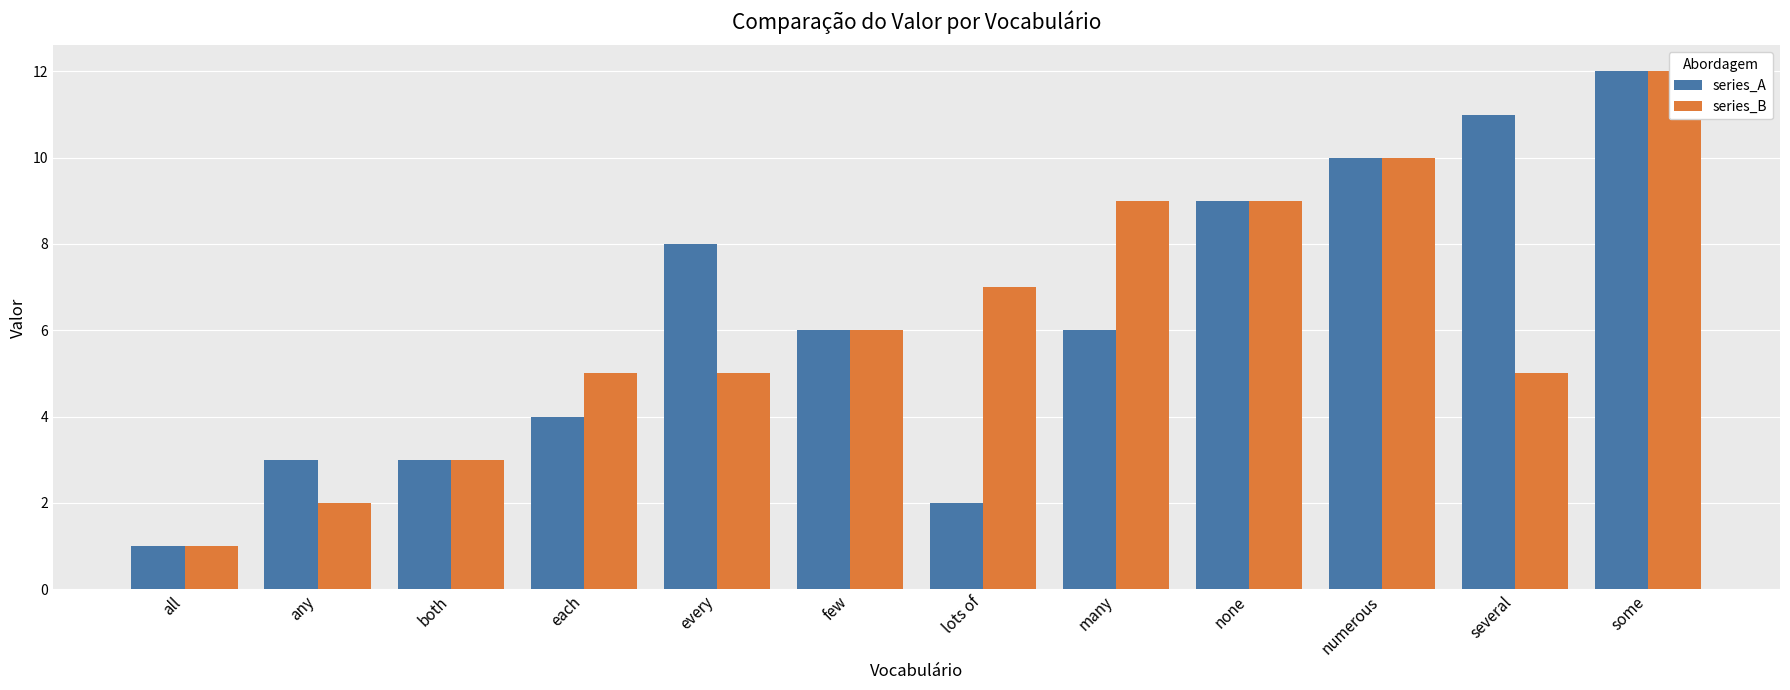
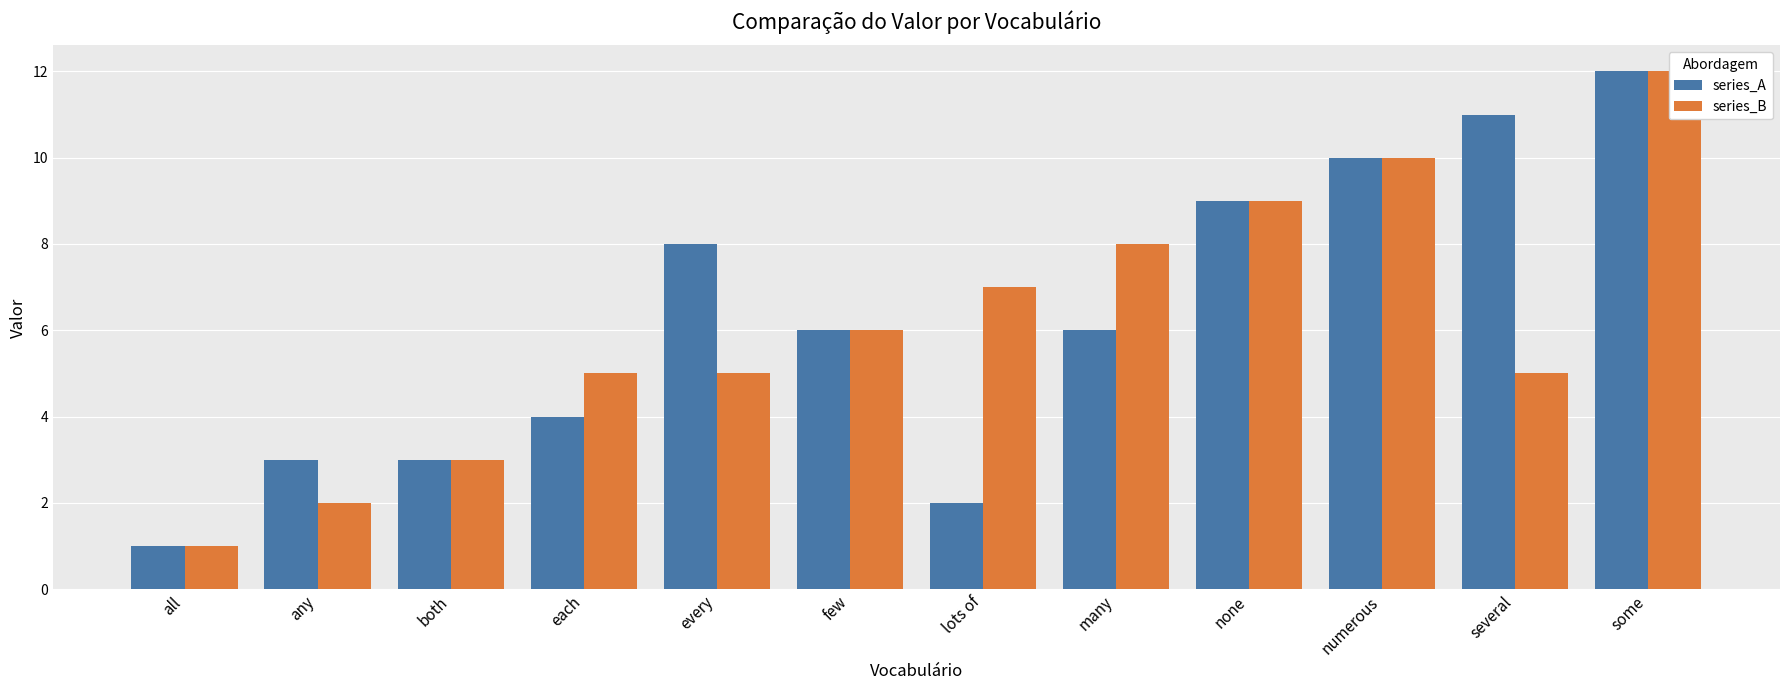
  {
    "series_A": {
      "all": 1,
      "any": 3,
      "both": 3,
      "each": 4,
      "every": 8,
      "few": 6,
      "lots of": 2,
      "many": 6,
      "none": 9,
      "numerous": 10,
      "several": 11,
      "some": 12
    },
    "series_B": {
      "all": 1,
      "any": 2,
      "both": 3,
      "each": 5,
      "every": 5,
      "few": 6,
      "lots of": 7,
-     "many": 9,
+     "many": 8,
      "none": 9,
      "numerous": 10,
      "several": 5
    }
  }
